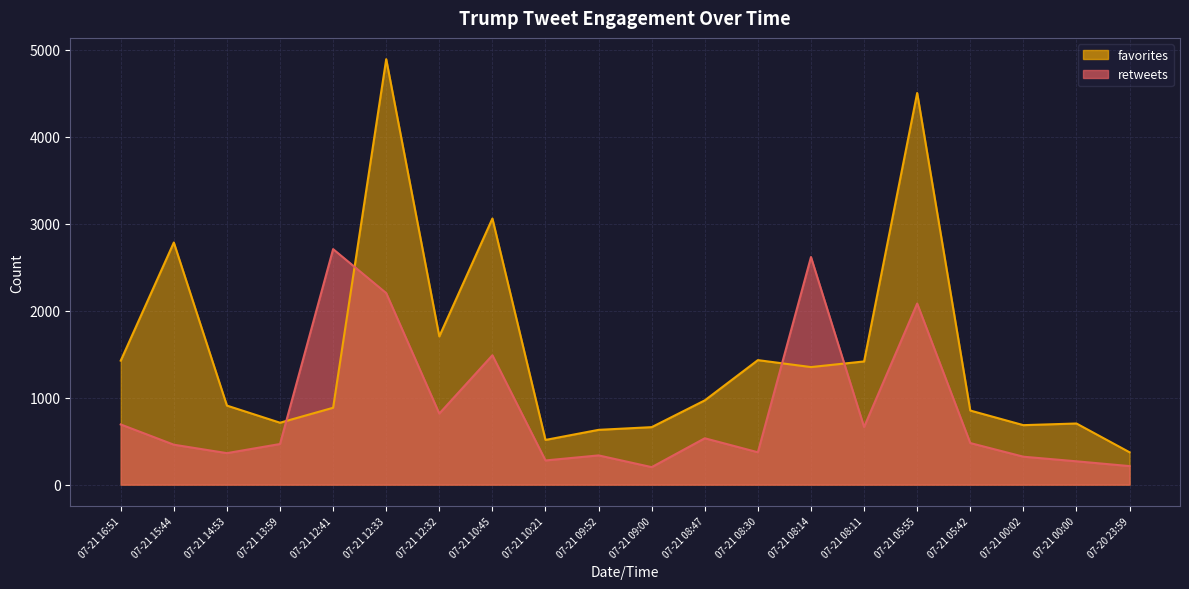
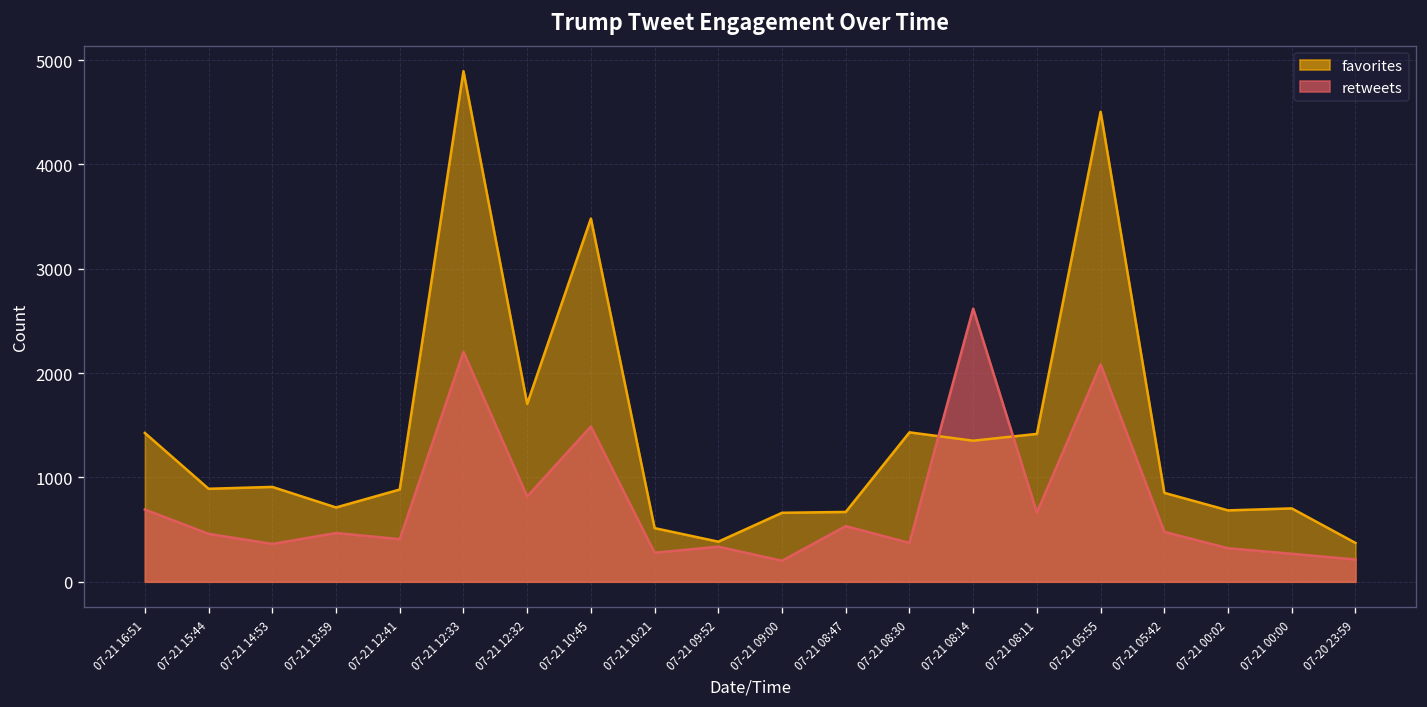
  {
    "favorites": {
      "07-21 16:51": 1400,
-     "07-21 15:44": 2800,
+     "07-21 15:44": 900,
      "07-21 14:53": 900,
      "07-21 13:59": 700,
      "07-21 12:41": 900,
      "07-21 12:33": 4900,
      "07-21 12:32": 1700,
-     "07-21 10:45": 3100,
+     "07-21 10:45": 3500,
      "07-21 10:21": 500,
-     "07-21 09:52": 600,
+     "07-21 09:52": 400,
      "07-21 09:00": 700,
-     "07-21 08:47": 1000,
+     "07-21 08:47": 700,
      "07-21 08:30": 1400,
      "07-21 08:14": 1400,
      "07-21 08:11": 1400,
      "07-21 05:55": 4500,
      "07-21 05:42": 900,
      "07-21 00:02": 700,
      "07-21 00:00": 700,
      "07-20 23:59": 400
    },
    "retweets": {
      "07-21 16:51": 700,
      "07-21 15:44": 500,
      "07-21 14:53": 400,
      "07-21 13:59": 500,
-     "07-21 12:41": 2700,
+     "07-21 12:41": 400,
      "07-21 12:33": 2200,
      "07-21 12:32": 800,
      "07-21 10:45": 1500,
      "07-21 10:21": 300,
      "07-21 09:52": 300,
      "07-21 09:00": 200,
      "07-21 08:47": 500,
      "07-21 08:30": 400,
      "07-21 08:14": 2600,
      "07-21 08:11": 700,
      "07-21 05:55": 2100,
      "07-21 05:42": 500,
      "07-21 00:02": 300,
      "07-21 00:00": 300,
      "07-20 23:59": 200
    }
  }
